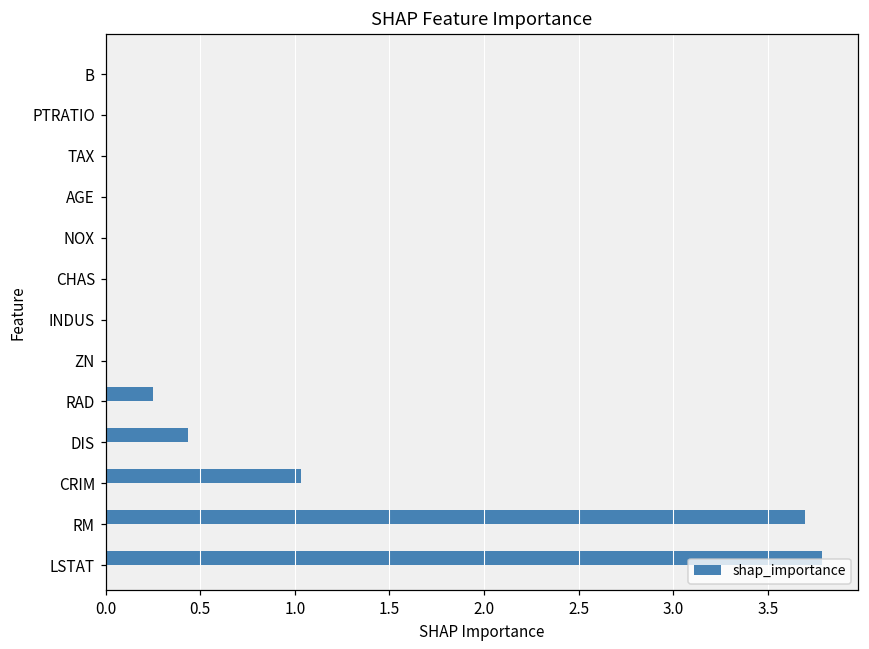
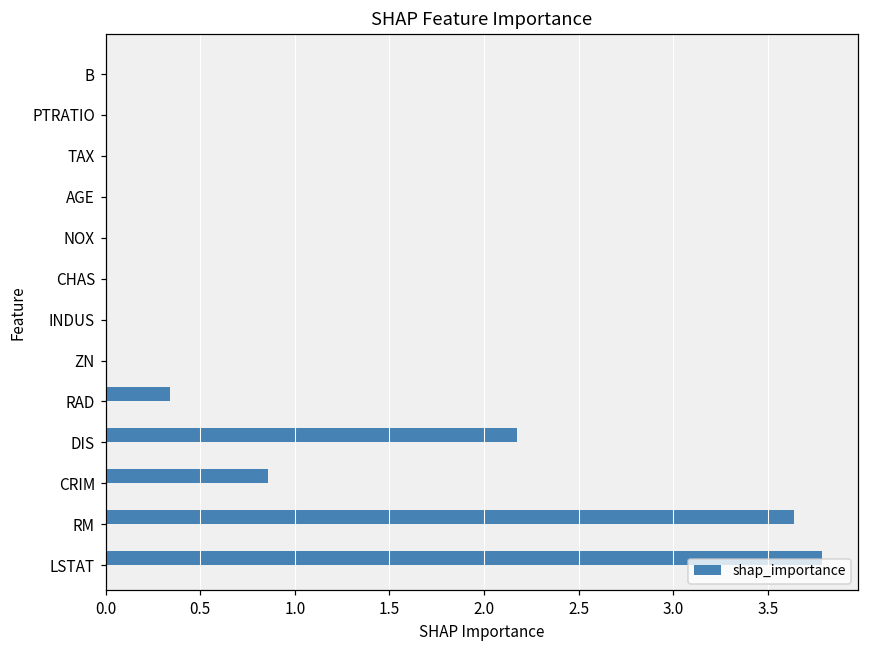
  {
    "B": 0.00,
    "PTRATIO": 0.00,
    "TAX": 0.00,
    "AGE": 0.00,
    "NOX": 0.00,
    "CHAS": 0.00,
    "INDUS": 0.00,
    "ZN": 0.00,
-   "RAD": 0.25,
-   "DIS": 0.43,
-   "CRIM": 1.03,
-   "RM": 3.70,
+   "RAD": 0.34,
+   "DIS": 2.17,
+   "CRIM": 0.86,
+   "RM": 3.64,
    "LSTAT": 3.79
  }
